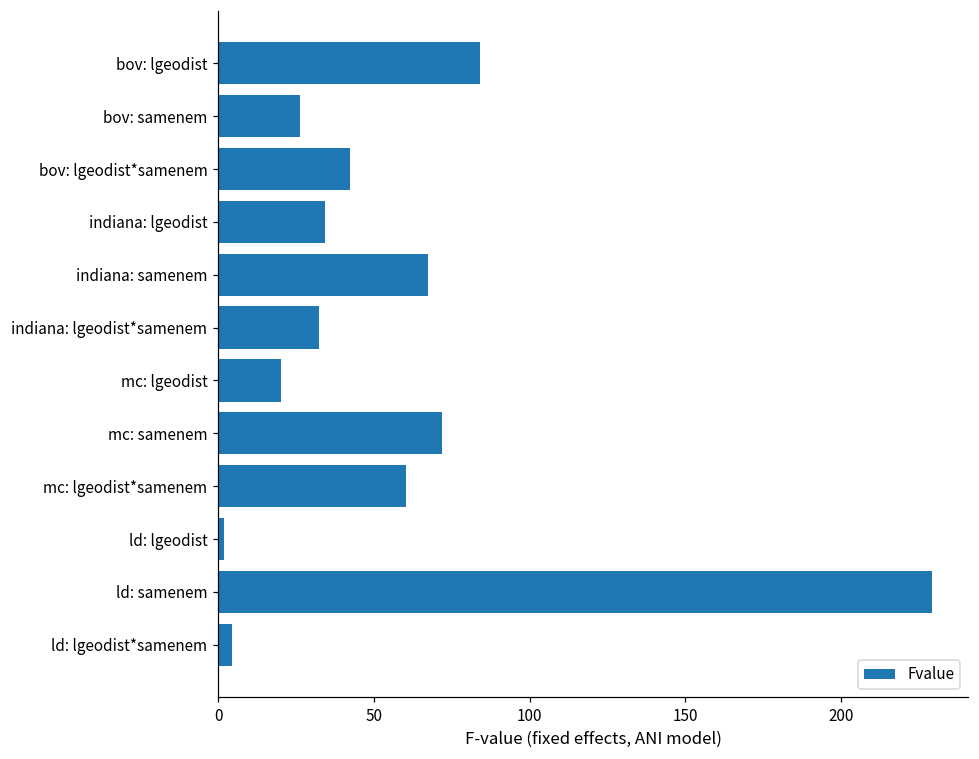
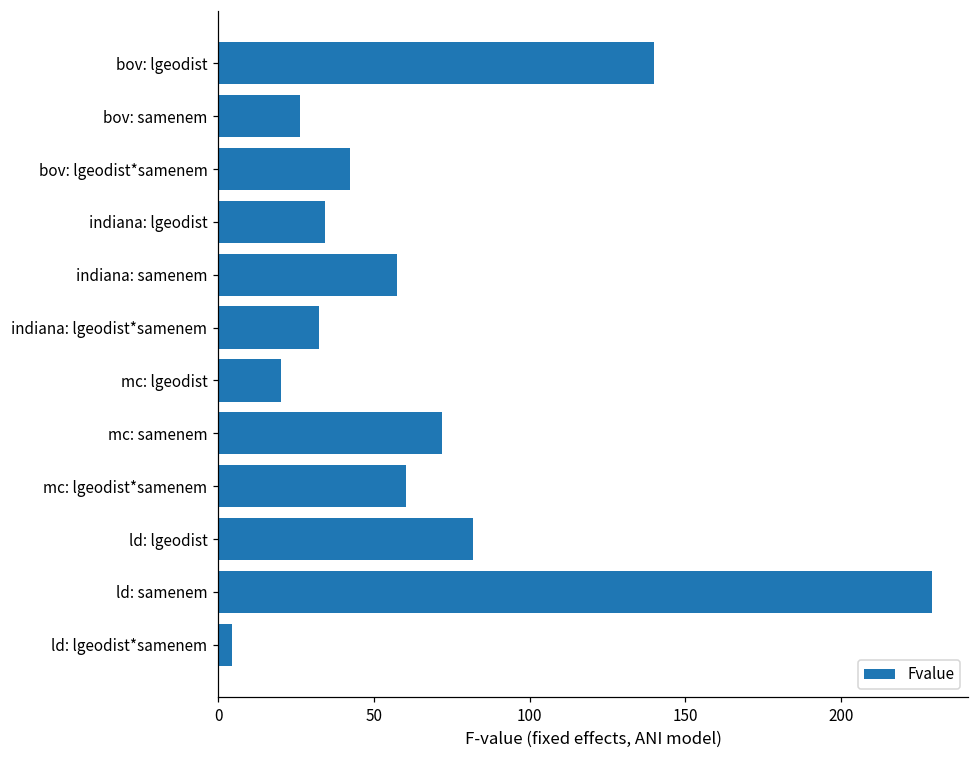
  {
-   "bov: lgeodist": 84,
+   "bov: lgeodist": 140,
    "bov: samenem": 26,
    "bov: lgeodist*samenem": 42,
    "indiana: lgeodist": 34,
-   "indiana: samenem": 67,
+   "indiana: samenem": 57,
    "indiana: lgeodist*samenem": 32,
    "mc: lgeodist": 20,
    "mc: samenem": 72,
    "mc: lgeodist*samenem": 60,
-   "ld: lgeodist": 2,
+   "ld: lgeodist": 82,
    "ld: samenem": 229,
    "ld: lgeodist*samenem": 4
  }
